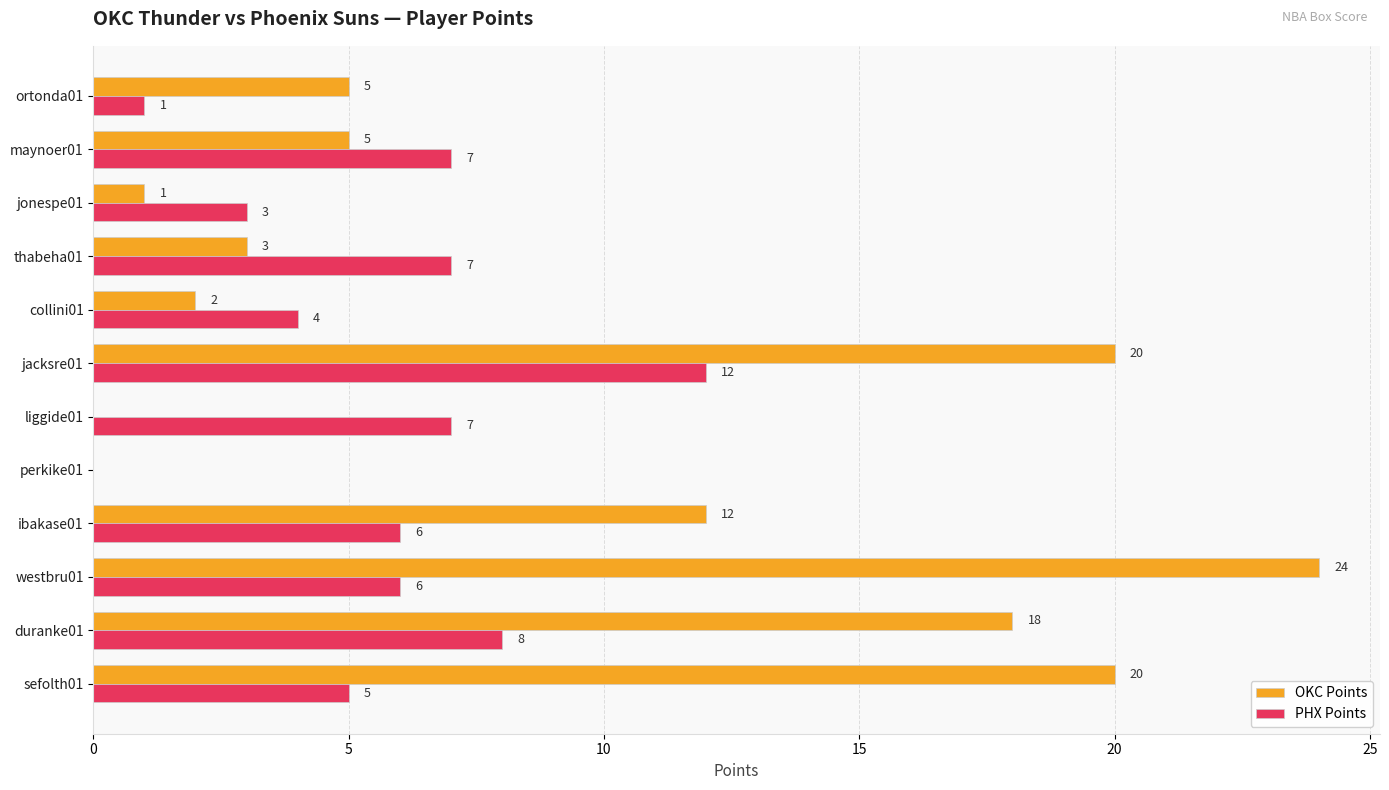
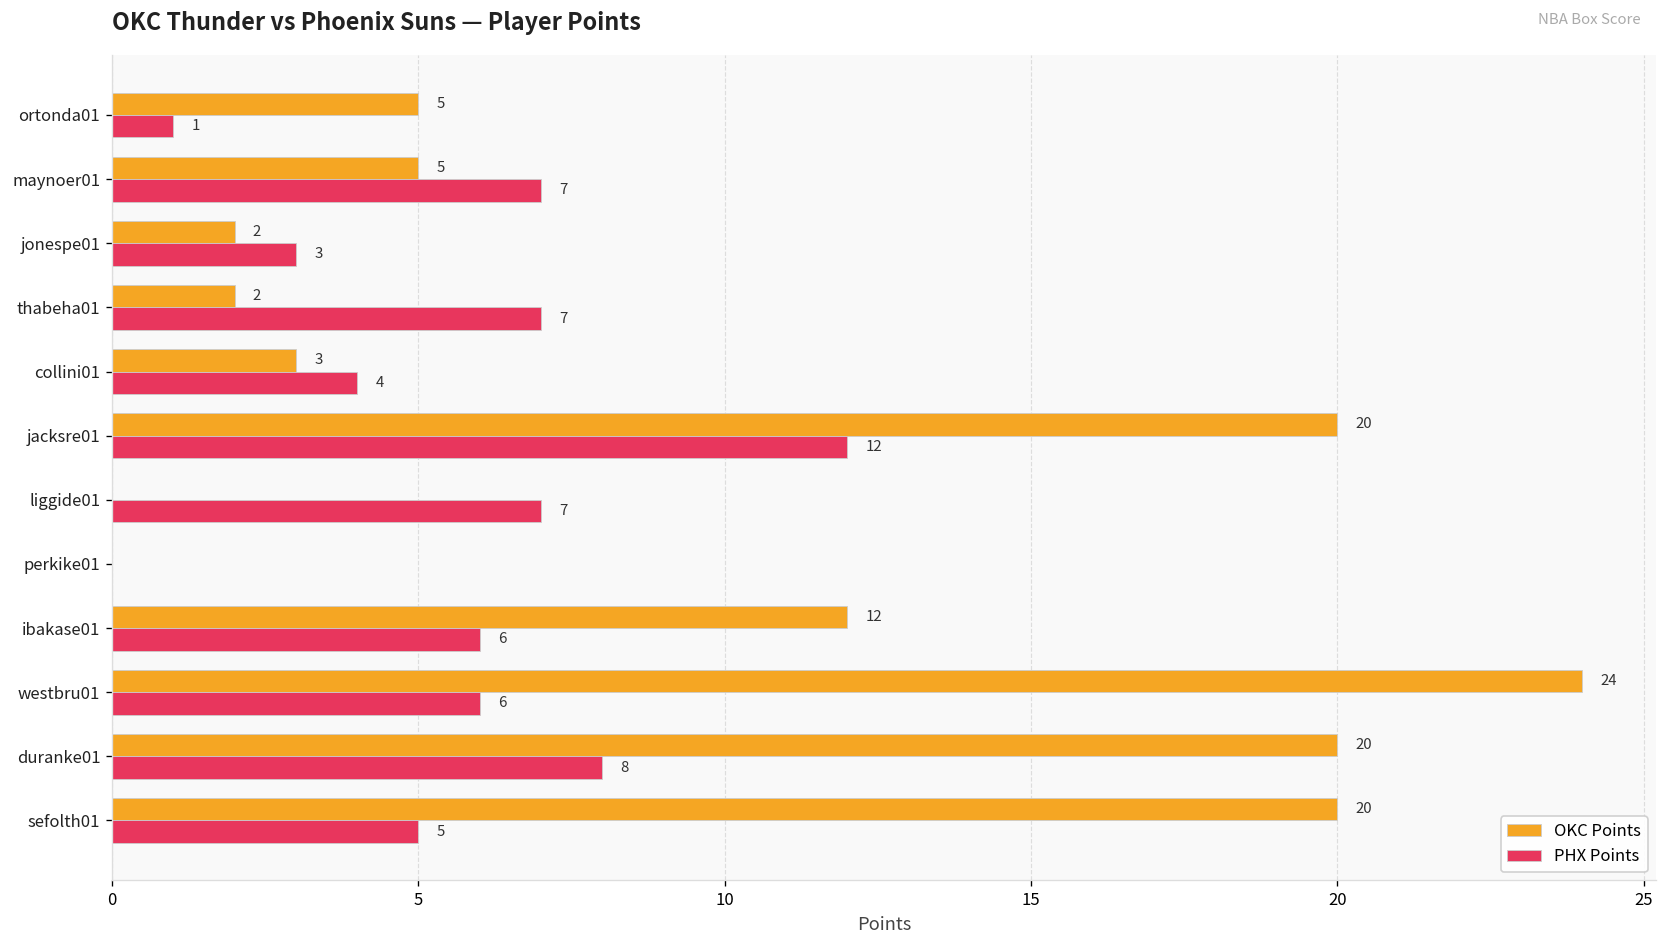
  {
    "OKC Points": {
      "ortonda01": 5,
      "maynoer01": 5,
-     "jonespe01": 1,
-     "thabeha01": 3,
-     "collini01": 2,
+     "jonespe01": 2,
+     "thabeha01": 2,
+     "collini01": 3,
      "jacksre01": 20,
      "ibakase01": 12,
      "westbru01": 24,
-     "duranke01": 18,
+     "duranke01": 20,
      "sefolth01": 20
    },
    "PHX Points": {
      "ortonda01": 1,
      "maynoer01": 7,
      "jonespe01": 3,
      "thabeha01": 7,
      "collini01": 4,
      "jacksre01": 12,
      "liggide01": 7,
      "ibakase01": 6,
      "westbru01": 6,
      "duranke01": 8,
      "sefolth01": 5
    }
  }
